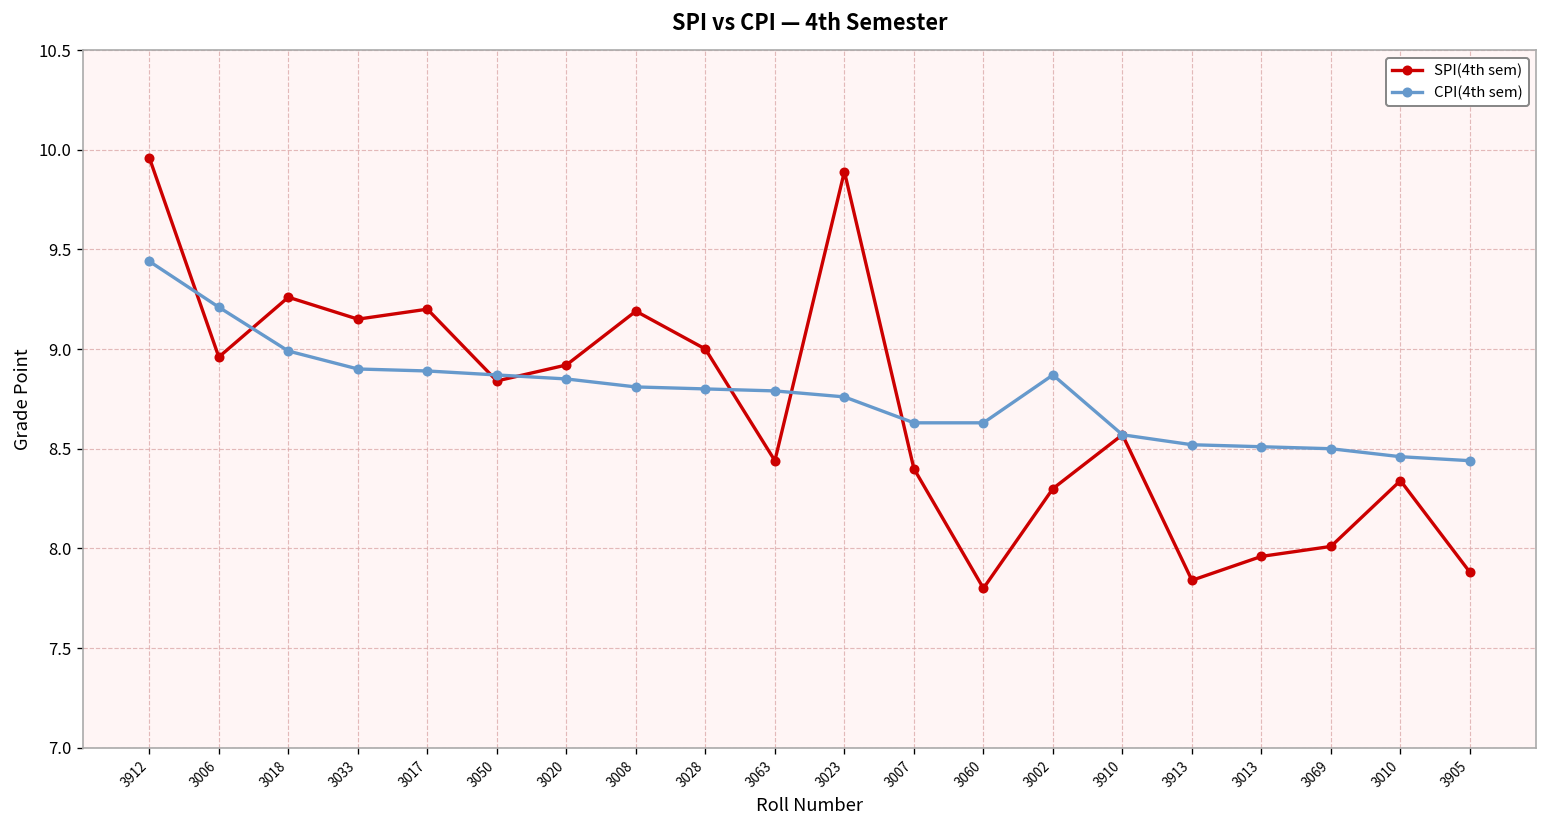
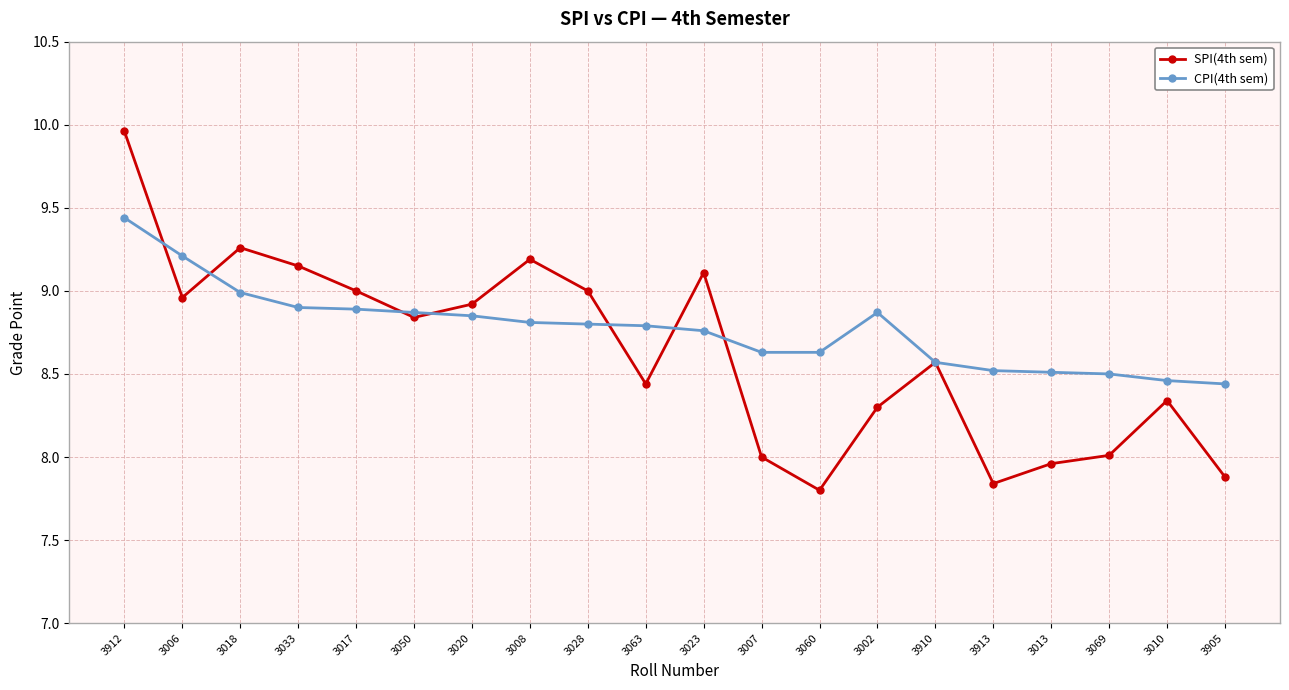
  {
    "SPI(4th sem)": {
      "3912": 9.96,
      "3006": 8.96,
      "3018": 9.26,
      "3033": 9.15,
-     "3017": 9.2,
+     "3017": 9.0,
      "3050": 8.84,
      "3020": 8.92,
      "3008": 9.19,
      "3028": 9.00,
      "3063": 8.44,
-     "3023": 9.89,
-     "3007": 8.4,
+     "3023": 9.11,
+     "3007": 8.0,
      "3060": 7.80,
      "3002": 8.30,
      "3913": 7.84,
      "3013": 7.96,
      "3069": 8.01,
      "3010": 8.34,
      "3905": 7.88
    },
    "CPI(4th sem)": {
      "3912": 9.44,
      "3006": 9.21,
      "3018": 8.99,
      "3033": 8.90,
      "3017": 8.89,
      "3050": 8.87,
      "3020": 8.85,
      "3008": 8.81,
      "3028": 8.80,
      "3063": 8.79,
      "3023": 8.76,
      "3007": 8.63,
      "3060": 8.63,
      "3002": 8.87,
      "3913": 8.52,
      "3013": 8.51,
      "3069": 8.50,
      "3010": 8.46,
      "3905": 8.44
    }
  }
